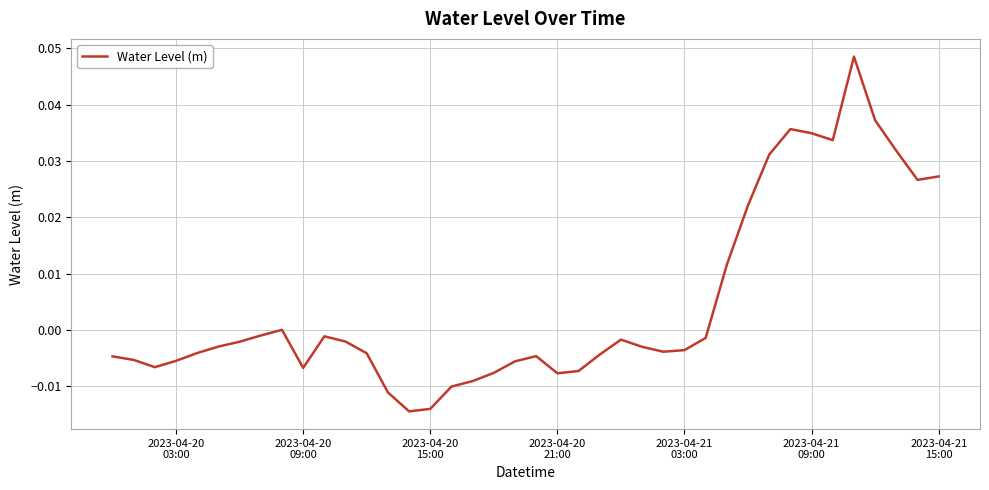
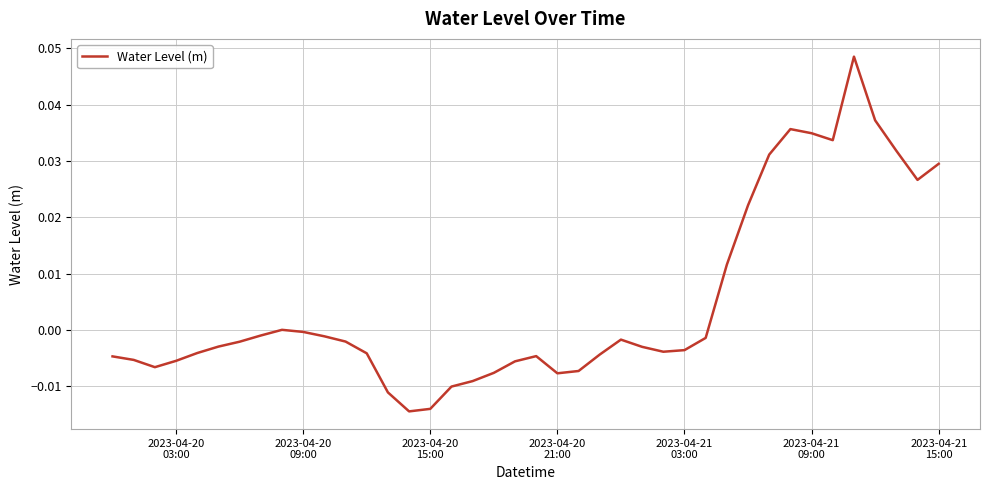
  {
    "2023-04-20 03:00": -0.006,
-   "2023-04-20 09:00": -0.007,
+   "2023-04-20 09:00": 0.000,
    "2023-04-20 15:00": -0.014,
    "2023-04-20 21:00": -0.008,
    "2023-04-21 03:00": -0.004,
    "2023-04-21 09:00": 0.035,
-   "2023-04-21 15:00": 0.027
+   "2023-04-21 15:00": 0.029
  }
